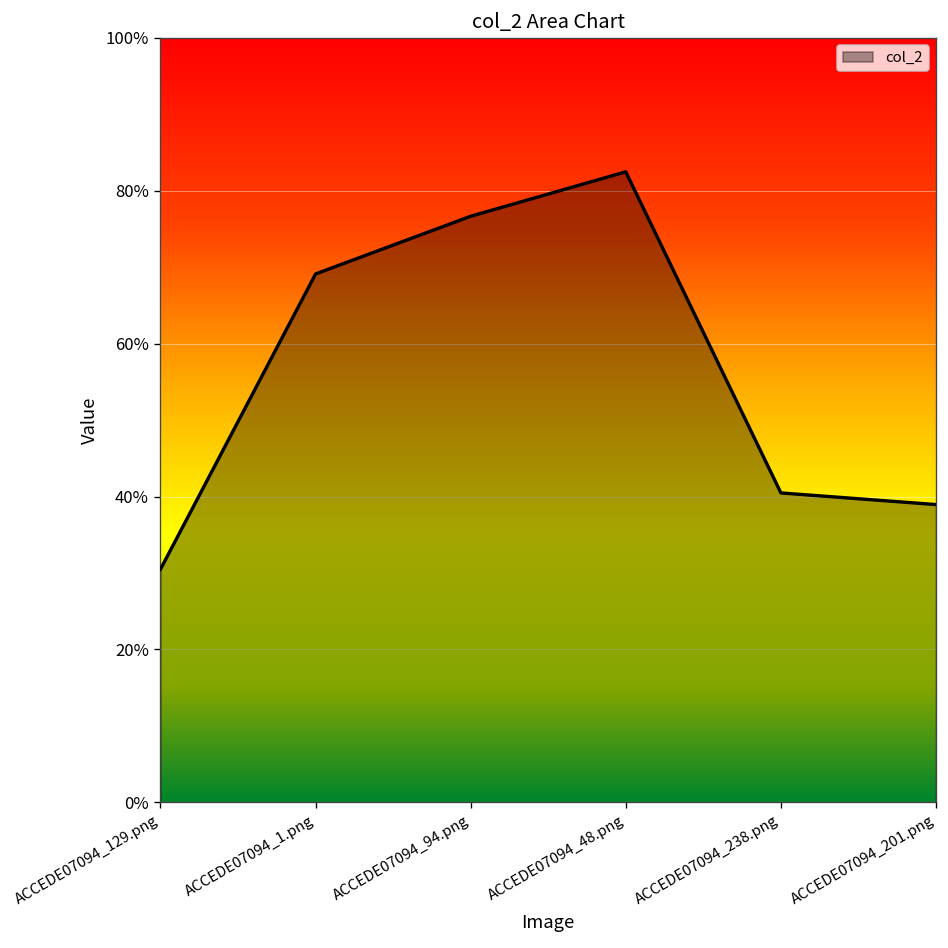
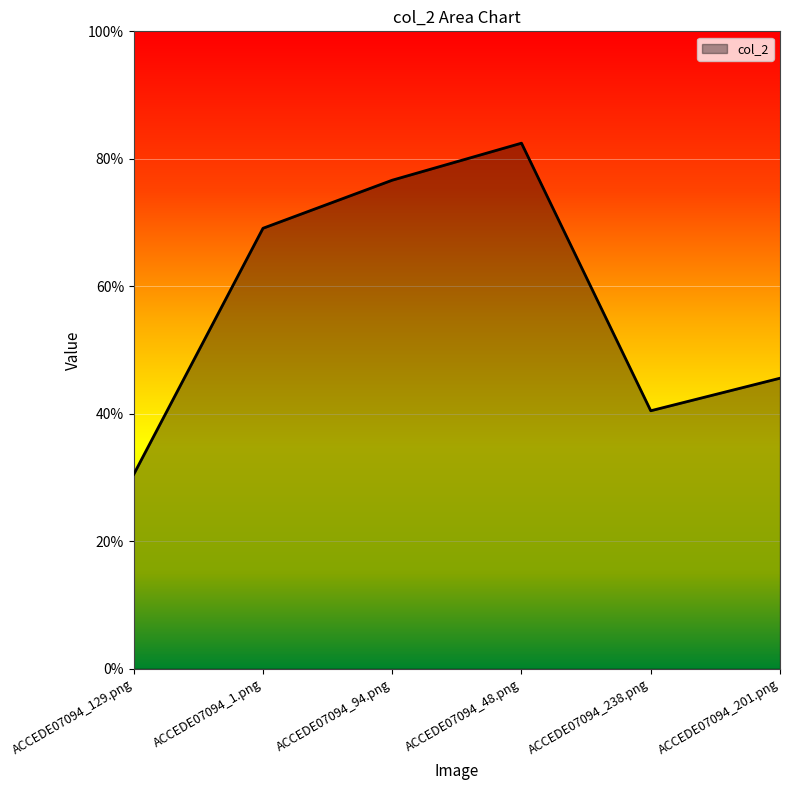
  {
    "ACCEDE07094_129.png": "30%",
    "ACCEDE07094_1.png": "69%",
    "ACCEDE07094_94.png": "77%",
    "ACCEDE07094_48.png": "82%",
    "ACCEDE07094_238.png": "40%",
-   "ACCEDE07094_201.png": "39%"
+   "ACCEDE07094_201.png": "46%"
  }
